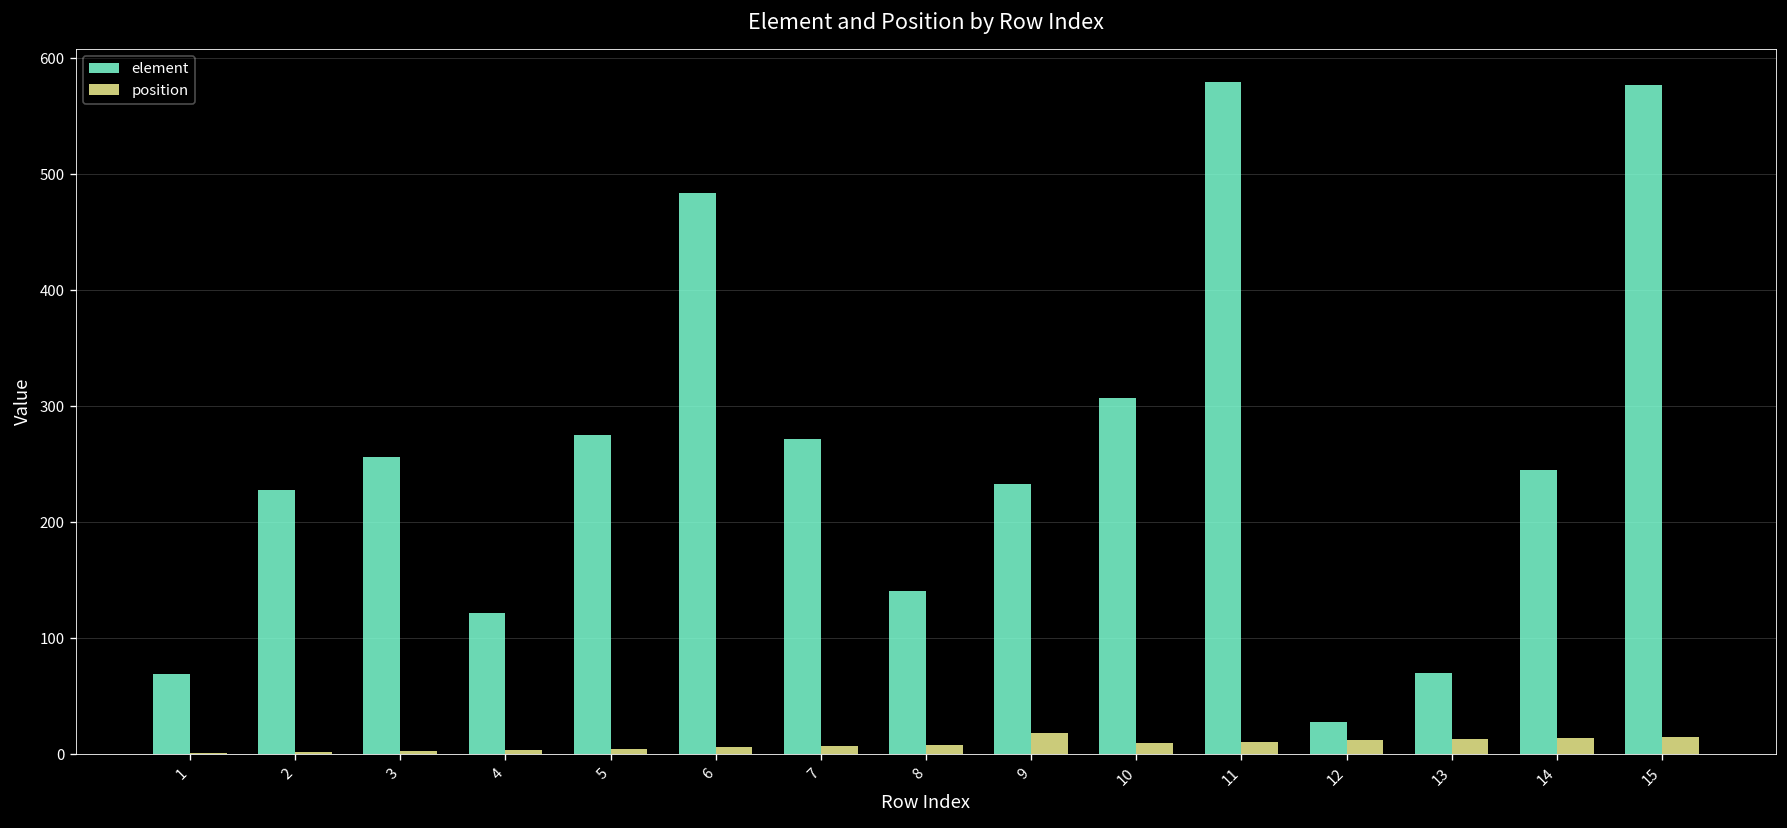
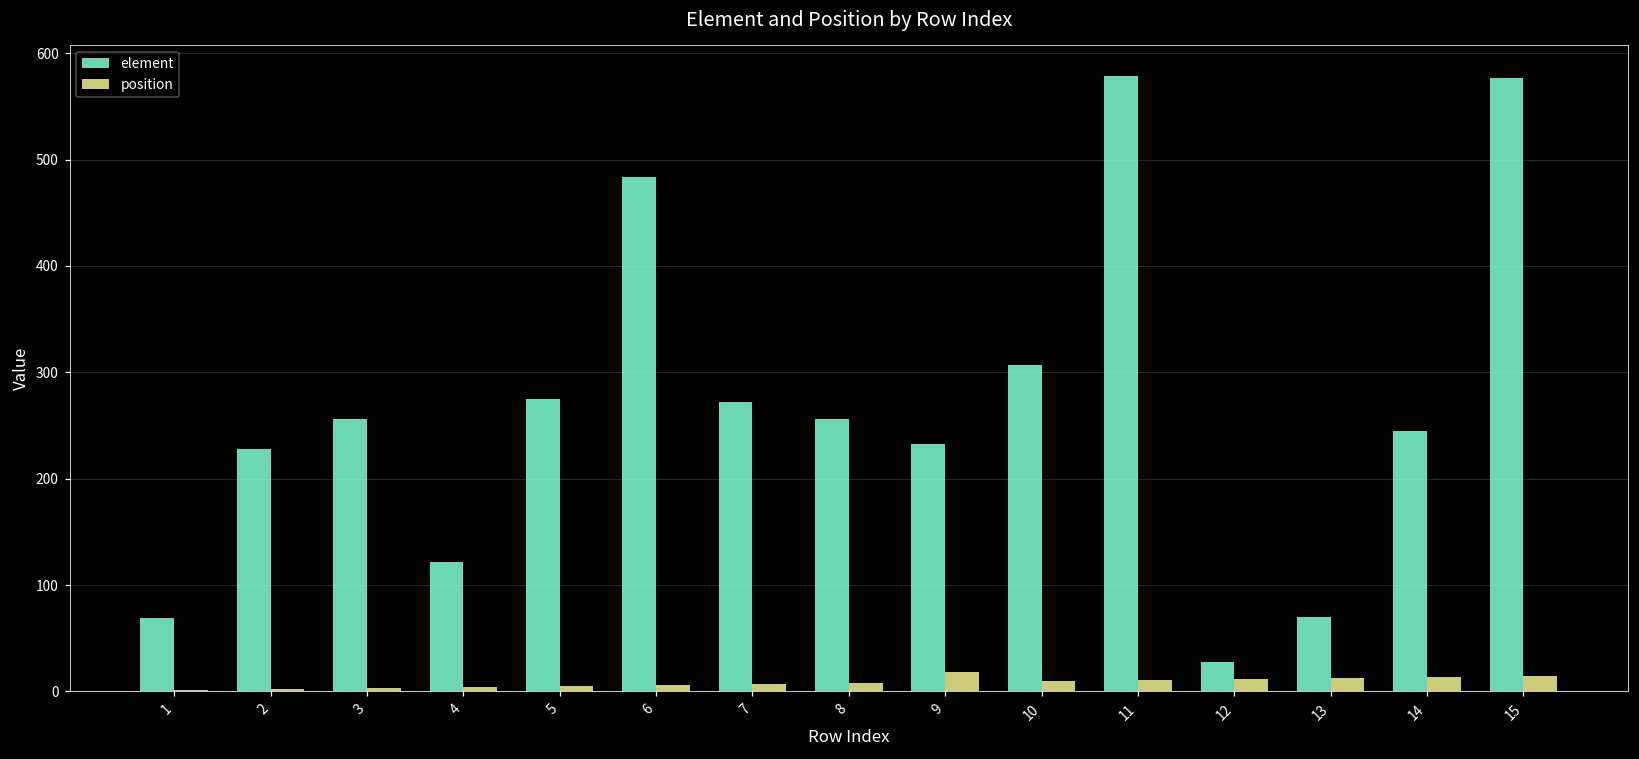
  {
    "element": {
      "1": 70,
      "2": 230,
      "3": 260,
      "4": 120,
      "5": 280,
      "6": 480,
      "7": 270,
-     "8": 140,
+     "8": 260,
      "9": 230,
      "10": 310,
      "11": 580,
      "12": 30,
      "13": 70,
      "14": 250,
      "15": 580
    },
    "position": {
      "3": 0,
      "4": 0,
      "5": 10,
      "6": 10,
      "7": 10,
      "8": 10,
      "9": 20,
      "10": 10,
      "11": 10,
      "12": 10,
      "13": 10,
      "14": 10,
      "15": 20
    }
  }
